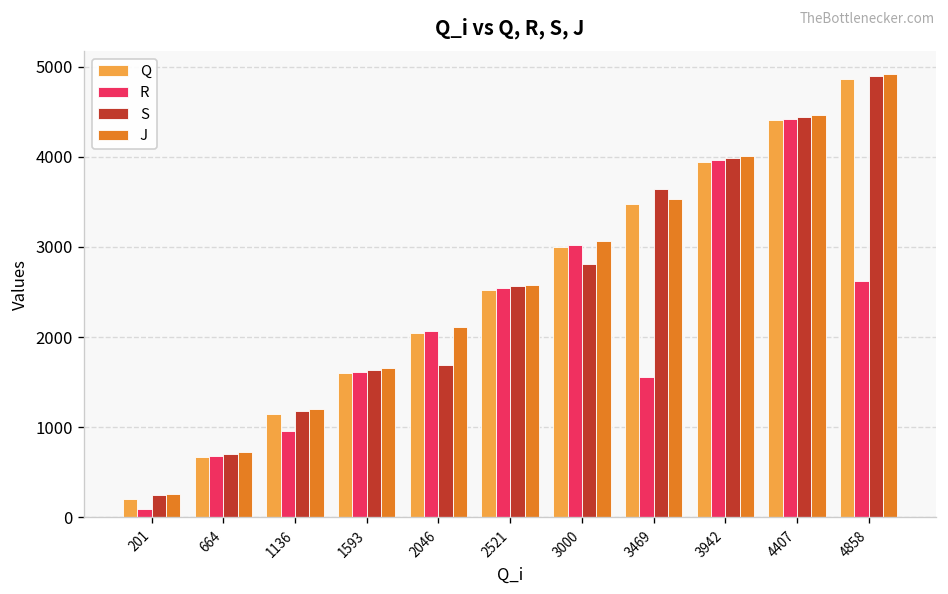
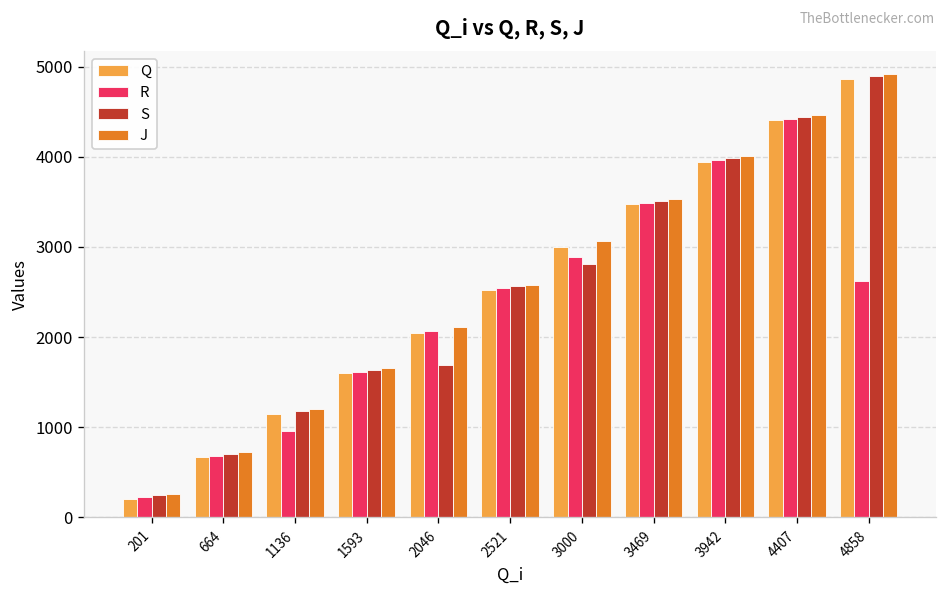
  {
    "R": {
-     "201": 100,
+     "201": 200,
      "664": 700,
      "1136": 1000,
      "1593": 1600,
      "2046": 2100,
      "2521": 2500,
-     "3000": 3000,
-     "3469": 1600,
+     "3000": 2900,
+     "3469": 3500,
      "3942": 4000,
      "4407": 4400,
      "4858": 2600
    },
    "S": {
      "201": 200,
      "664": 700,
      "1136": 1200,
      "1593": 1600,
      "2046": 1700,
      "2521": 2600,
      "3000": 2800,
-     "3469": 3600,
+     "3469": 3500,
      "3942": 4000,
      "4407": 4400,
      "4858": 4900
    }
  }
